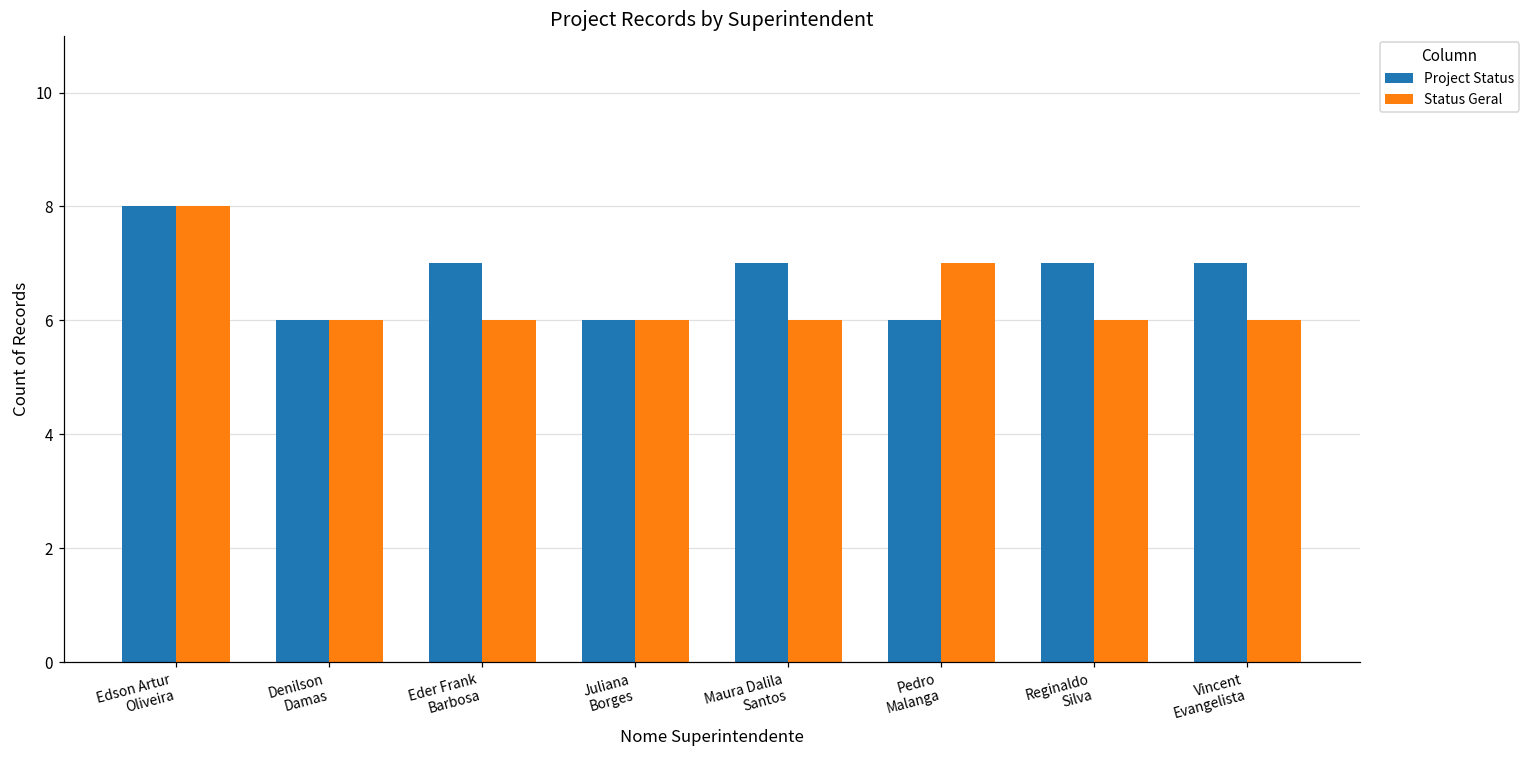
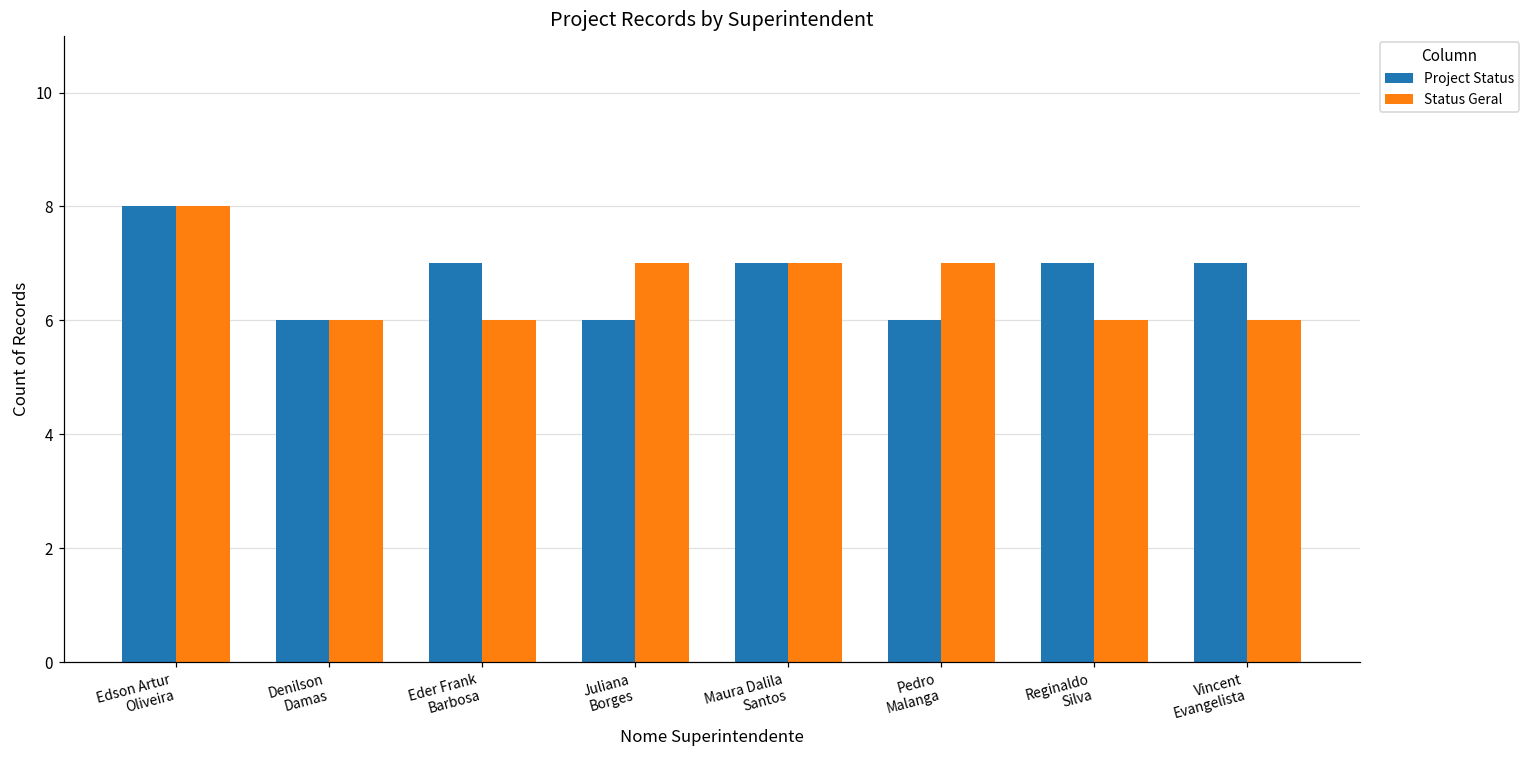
  {
    "Project Status": {
      "Edson Artur Oliveira": 8,
      "Denilson Damas": 6,
      "Eder Frank Barbosa": 7,
      "Juliana Borges": 6,
      "Maura Dalila Santos": 7,
      "Pedro Malanga": 6,
      "Reginaldo Silva": 7,
      "Vincent Evangelista": 7
    },
    "Status Geral": {
      "Edson Artur Oliveira": 8,
      "Denilson Damas": 6,
      "Eder Frank Barbosa": 6,
-     "Juliana Borges": 6,
-     "Maura Dalila Santos": 6,
+     "Juliana Borges": 7,
+     "Maura Dalila Santos": 7,
      "Pedro Malanga": 7,
      "Reginaldo Silva": 6,
      "Vincent Evangelista": 6
    }
  }
